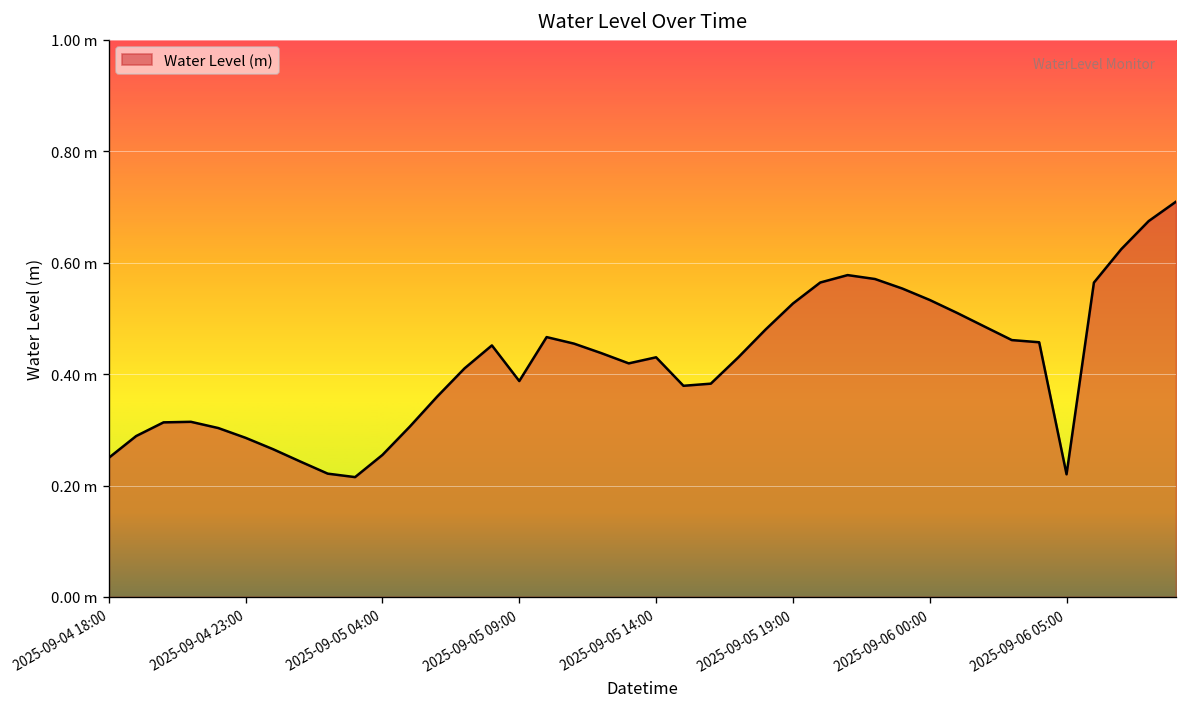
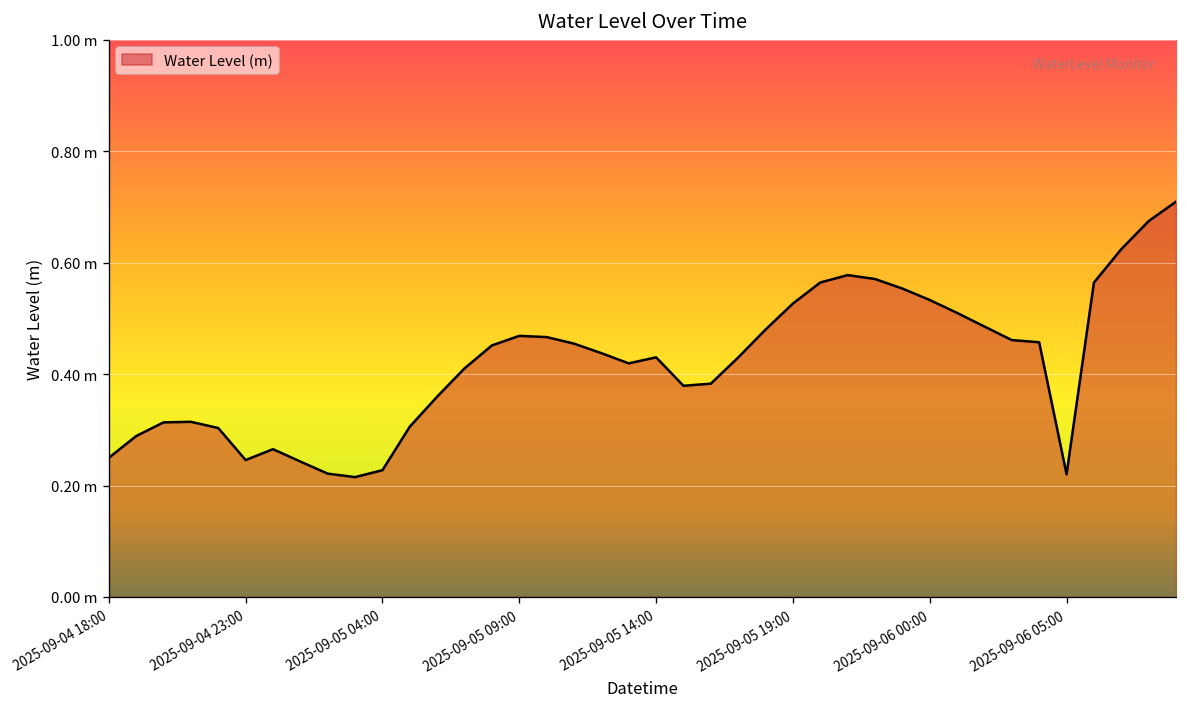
  {
    "2025-09-04 18:00": "0.25 m",
-   "2025-09-04 23:00": "0.29 m",
-   "2025-09-05 04:00": "0.26 m",
-   "2025-09-05 09:00": "0.39 m",
+   "2025-09-04 23:00": "0.25 m",
+   "2025-09-05 04:00": "0.23 m",
+   "2025-09-05 09:00": "0.47 m",
    "2025-09-05 14:00": "0.43 m",
    "2025-09-05 19:00": "0.53 m",
    "2025-09-06 00:00": "0.53 m",
    "2025-09-06 05:00": "0.22 m"
  }
